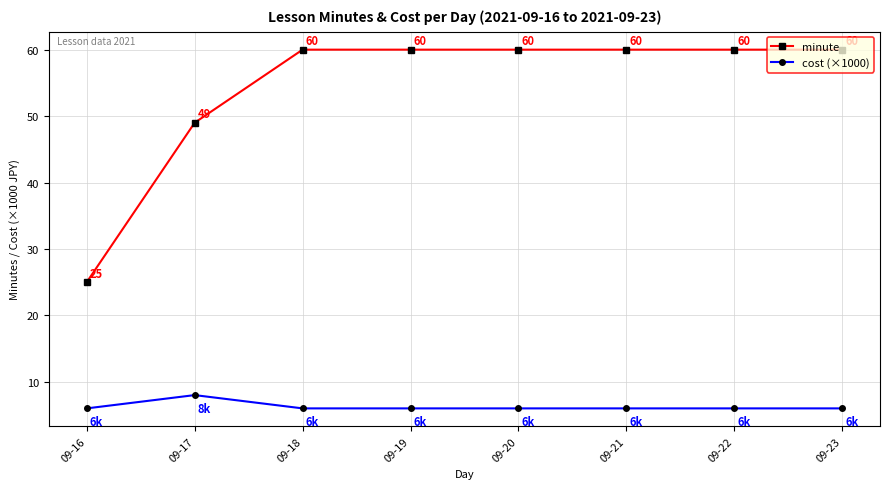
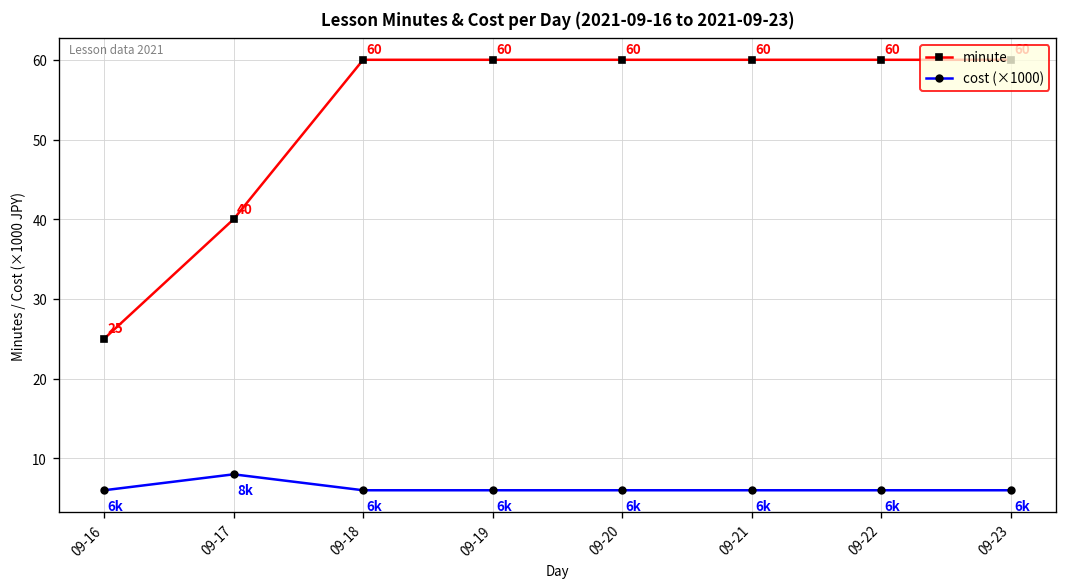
  {
    "minute": {
      "09-16": "25",
-     "09-17": "49",
+     "09-17": "40",
      "09-18": "60",
      "09-19": "60",
      "09-20": "60",
      "09-21": "60",
      "09-22": "60"
    },
    "cost (×1000)": {
      "09-16": "6k",
      "09-17": "8k",
      "09-18": "6k",
      "09-19": "6k",
      "09-20": "6k",
      "09-21": "6k",
      "09-22": "6k",
      "09-23": "6k"
    }
  }
